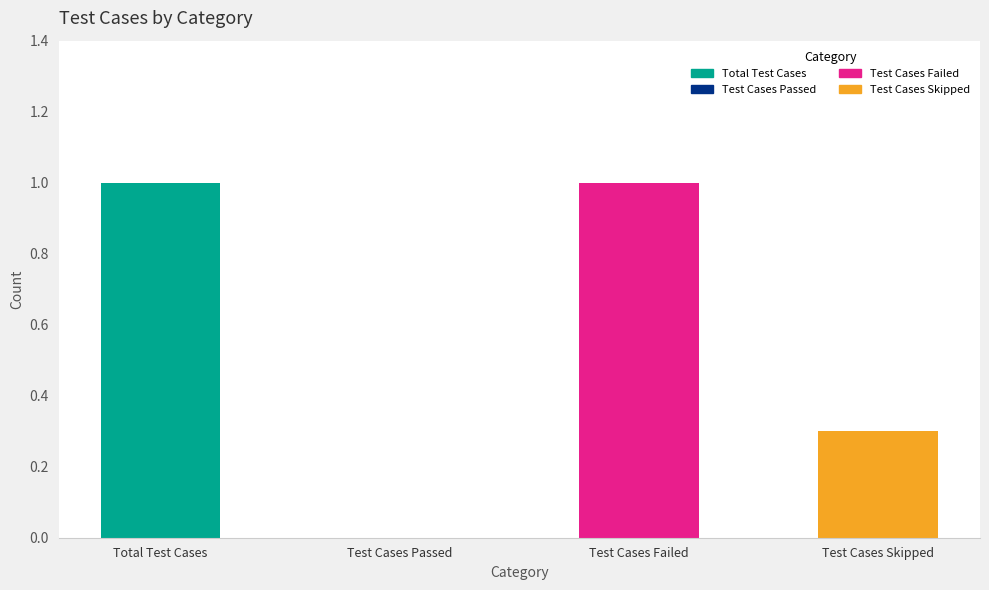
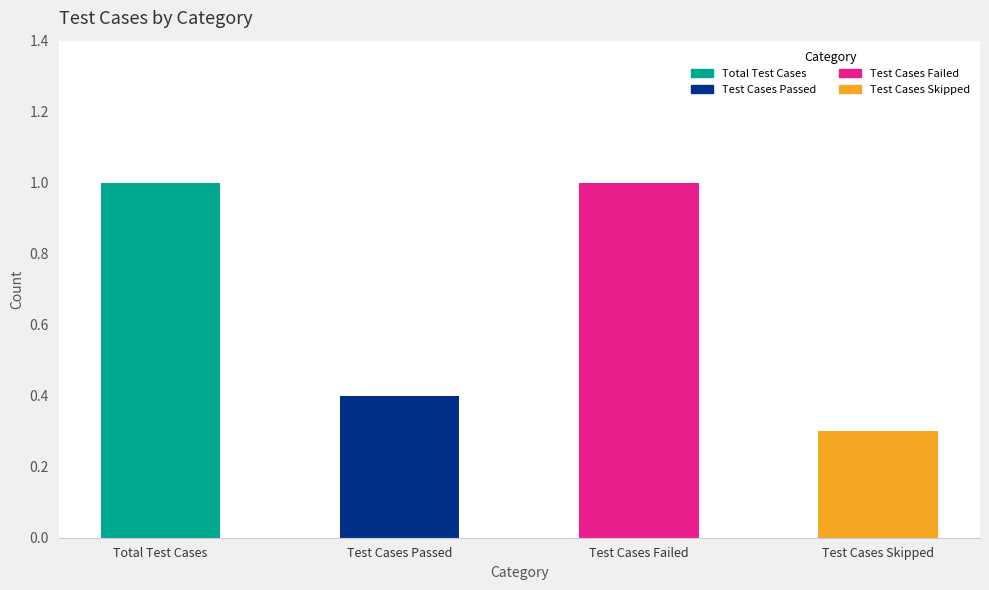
  {
    "Total Test Cases": 1.0,
-   "Test Cases Passed": 0.0,
+   "Test Cases Passed": 0.4,
    "Test Cases Failed": 1.0,
    "Test Cases Skipped": 0.3
  }
